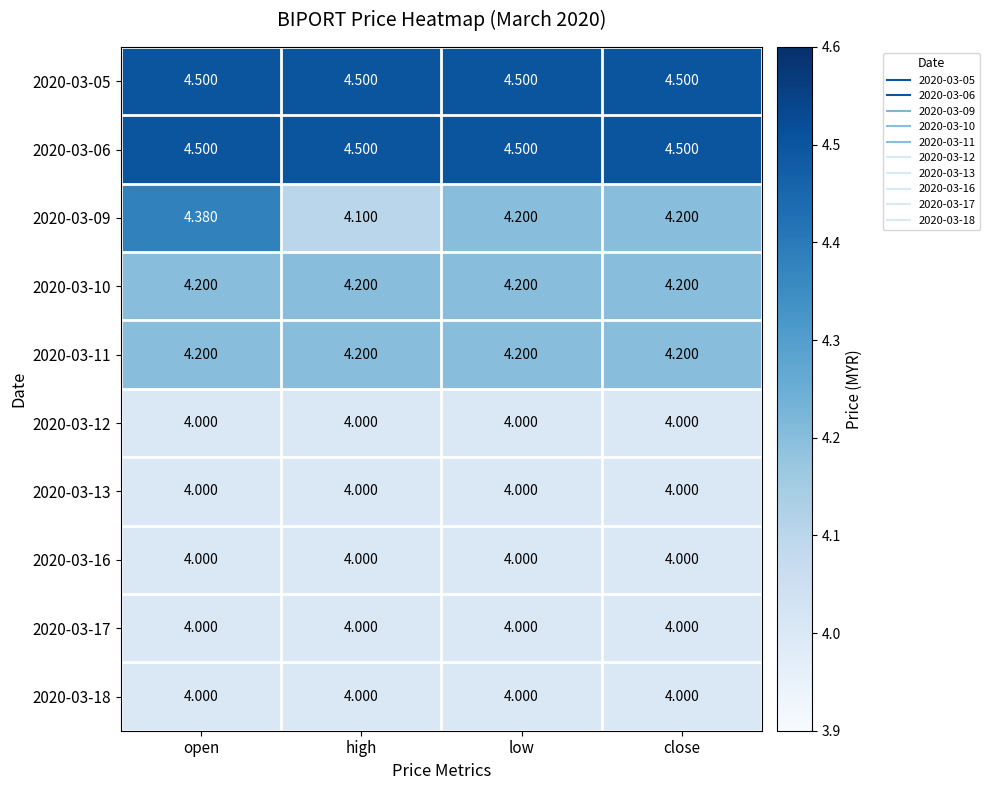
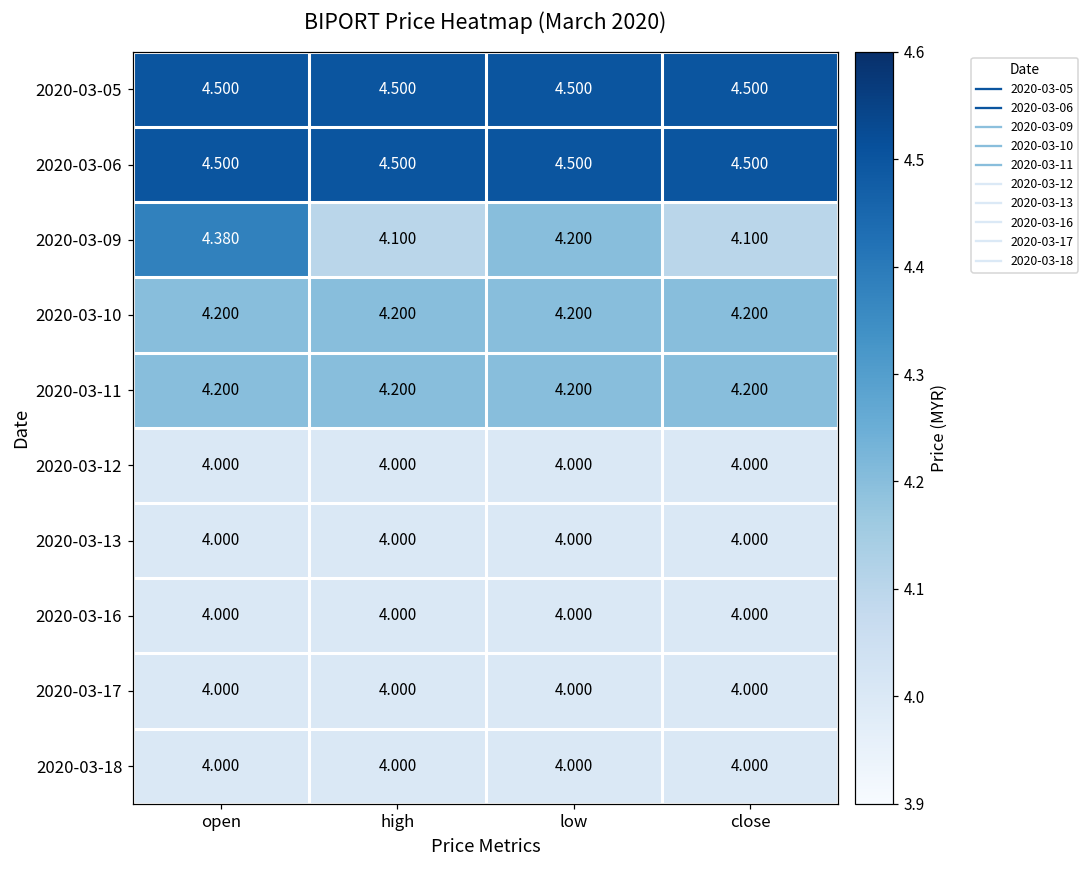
  {
    "2020-03-05": {
      "open": 4.500,
      "high": 4.500,
      "low": 4.500,
      "close": 4.500
    },
    "2020-03-06": {
      "open": 4.500,
      "high": 4.500,
      "low": 4.500,
      "close": 4.500
    },
    "2020-03-09": {
      "open": 4.380,
      "high": 4.100,
      "low": 4.200,
-     "close": 4.200
+     "close": 4.100
    },
    "2020-03-10": {
      "open": 4.200,
      "high": 4.200,
      "low": 4.200,
      "close": 4.200
    },
    "2020-03-11": {
      "open": 4.200,
      "high": 4.200,
      "low": 4.200,
      "close": 4.200
    },
    "2020-03-12": {
      "open": 4.000,
      "high": 4.000,
      "low": 4.000,
      "close": 4.000
    },
    "2020-03-13": {
      "open": 4.000,
      "high": 4.000,
      "low": 4.000,
      "close": 4.000
    },
    "2020-03-16": {
      "open": 4.000,
      "high": 4.000,
      "low": 4.000,
      "close": 4.000
    },
    "2020-03-17": {
      "open": 4.000,
      "high": 4.000,
      "low": 4.000,
      "close": 4.000
    },
    "2020-03-18": {
      "open": 4.000,
      "high": 4.000,
      "low": 4.000,
      "close": 4.000
    }
  }
